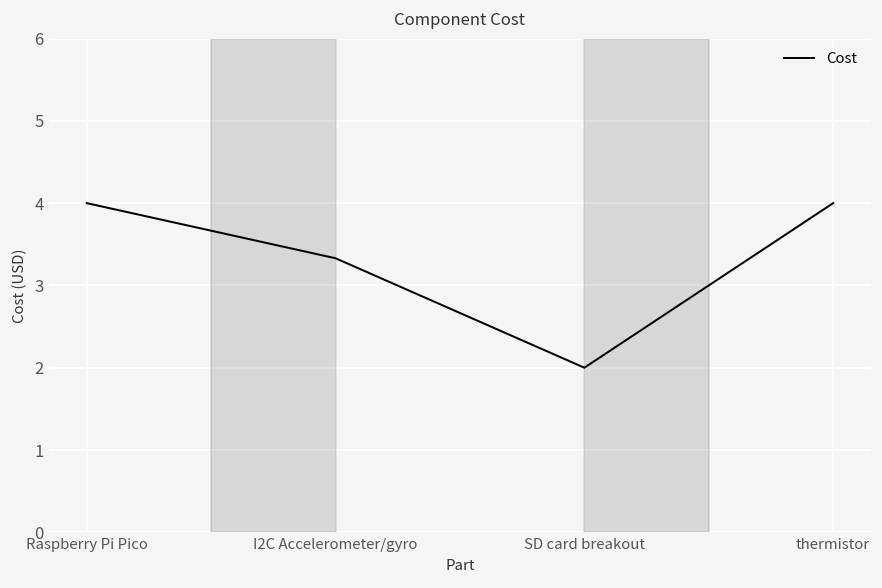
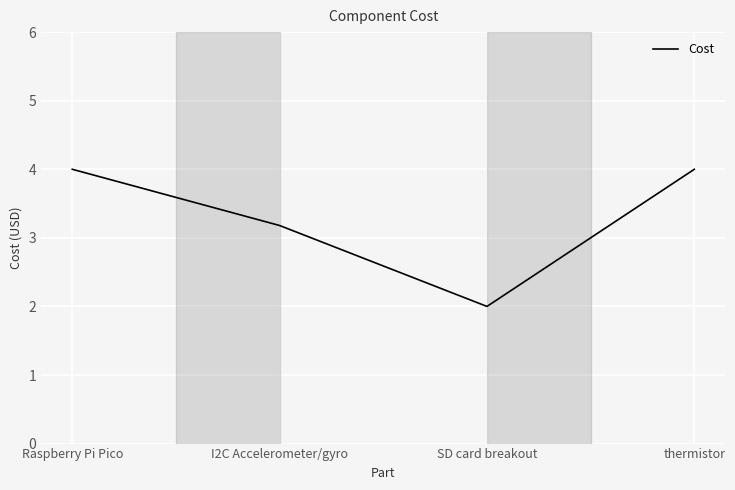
  {
    "Raspberry Pi Pico": 4.0,
-   "I2C Accelerometer/gyro": 3.3,
+   "I2C Accelerometer/gyro": 3.2,
    "SD card breakout": 2.0,
    "thermistor": 4.0
  }
